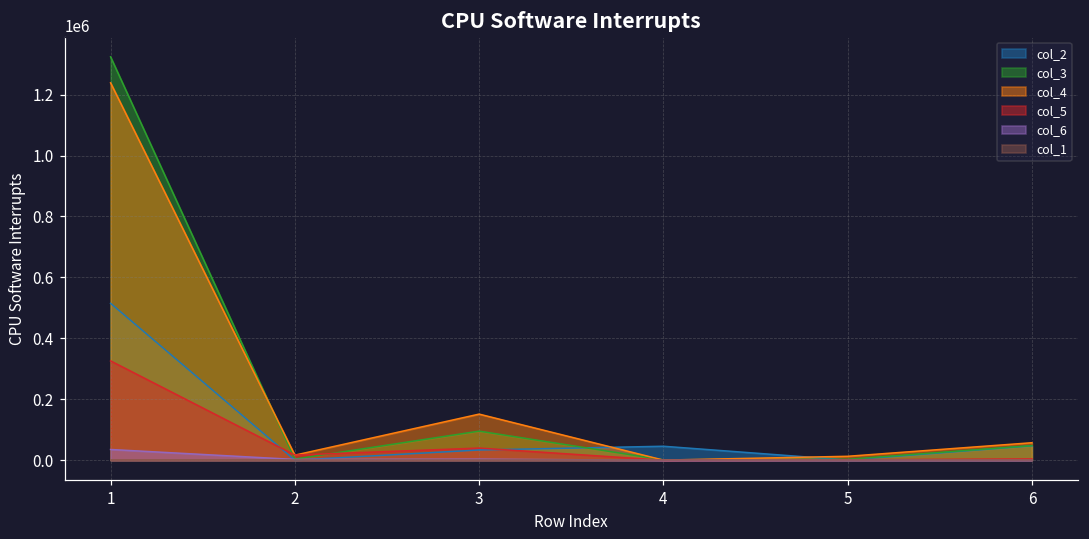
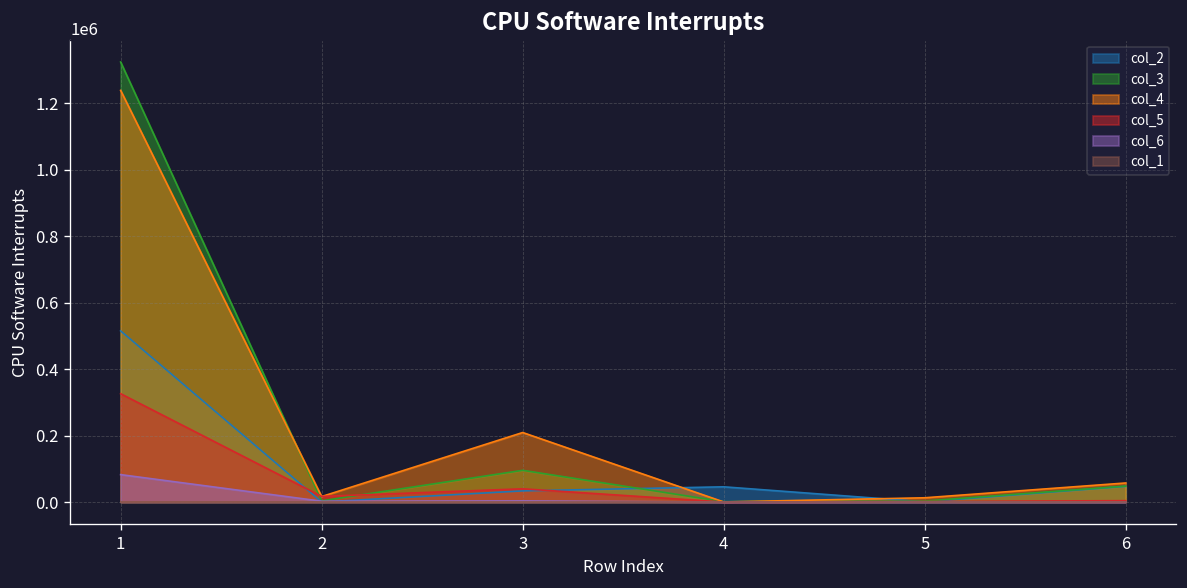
  {
    "col_2": {
      "1": 520000,
      "4": 50000
    },
    "col_3": {
      "1": 1320000,
      "3": 100000
    },
    "col_4": {
      "1": 1240000,
-     "3": 150000,
+     "3": 210000,
      "5": 10000,
      "6": 60000
    },
    "col_5": {
      "1": 330000
    },
    "col_6": {
-     "1": 40000
+     "1": 80000
    },
    "col_1": {
      "1": 0
    }
  }
